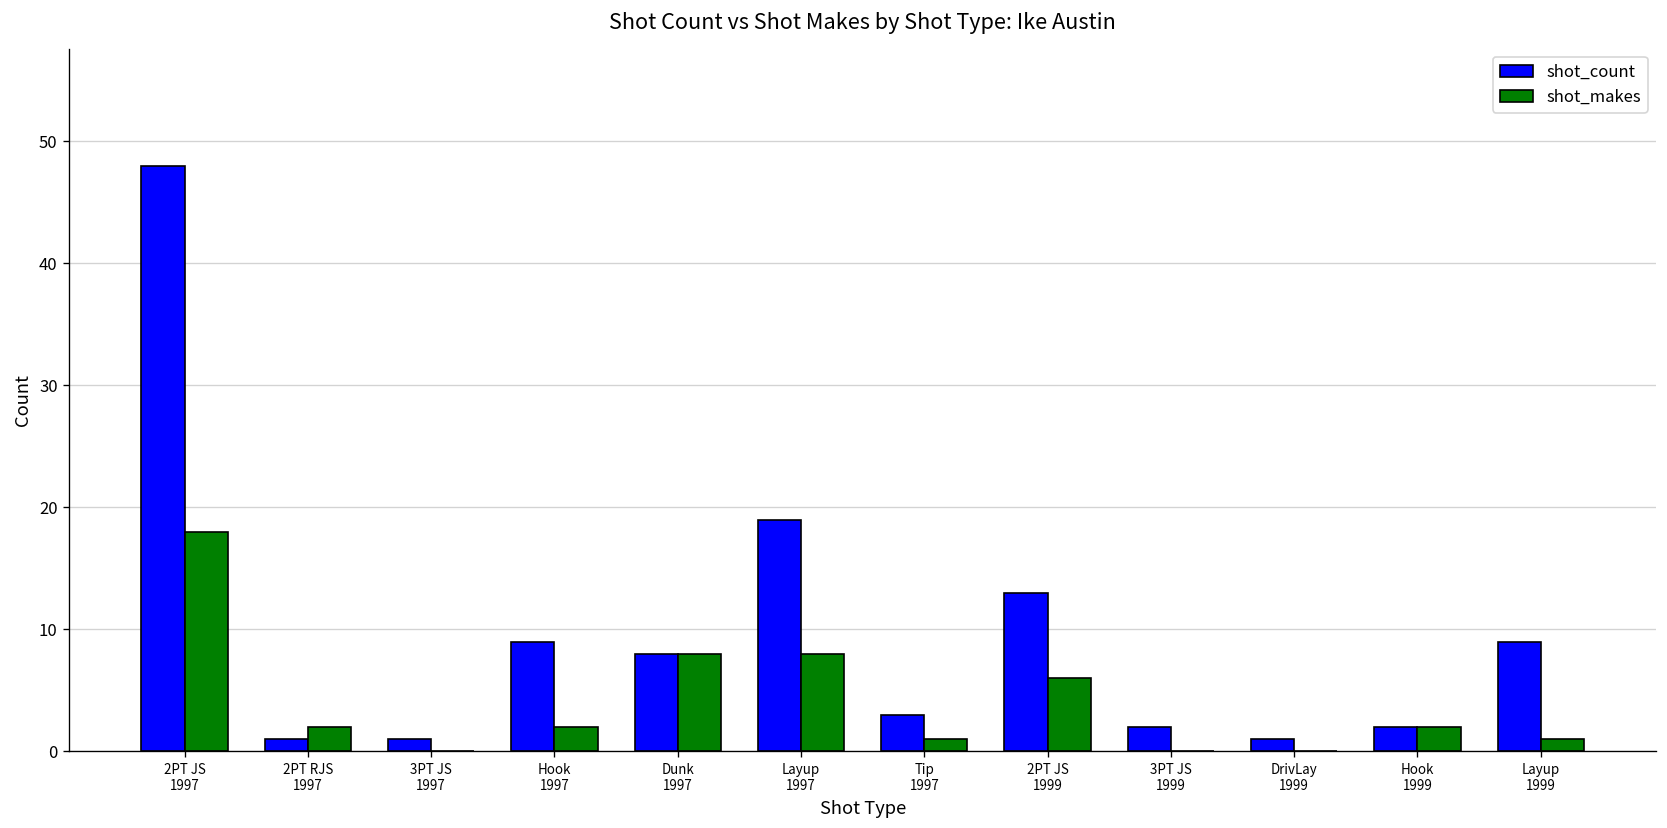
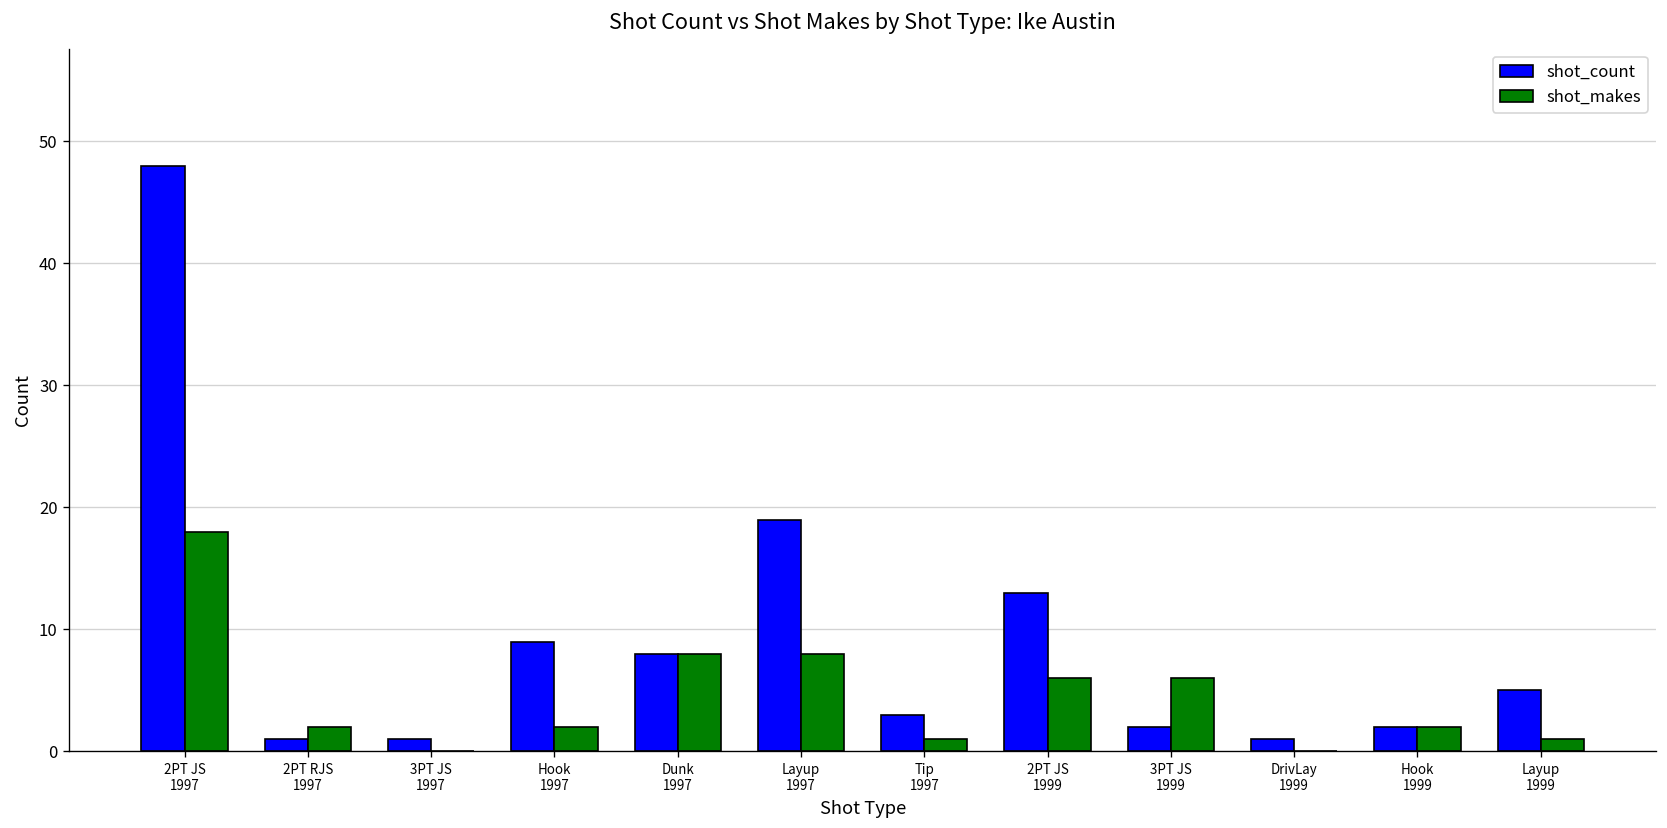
  {
    "shot_count": {
      "2PT JS 1997": 48,
      "2PT RJS 1997": 1,
      "3PT JS 1997": 1,
      "Hook 1997": 9,
      "Dunk 1997": 8,
      "Layup 1997": 19,
      "Tip 1997": 3,
      "2PT JS 1999": 13,
      "3PT JS 1999": 2,
      "DrivLay 1999": 1,
      "Hook 1999": 2,
-     "Layup 1999": 9
+     "Layup 1999": 5
    },
    "shot_makes": {
      "2PT JS 1997": 18,
      "2PT RJS 1997": 2,
      "3PT JS 1997": 0,
      "Hook 1997": 2,
      "Dunk 1997": 8,
      "Layup 1997": 8,
      "Tip 1997": 1,
      "2PT JS 1999": 6,
-     "3PT JS 1999": 0,
+     "3PT JS 1999": 6,
      "DrivLay 1999": 0,
      "Hook 1999": 2,
      "Layup 1999": 1
    }
  }
